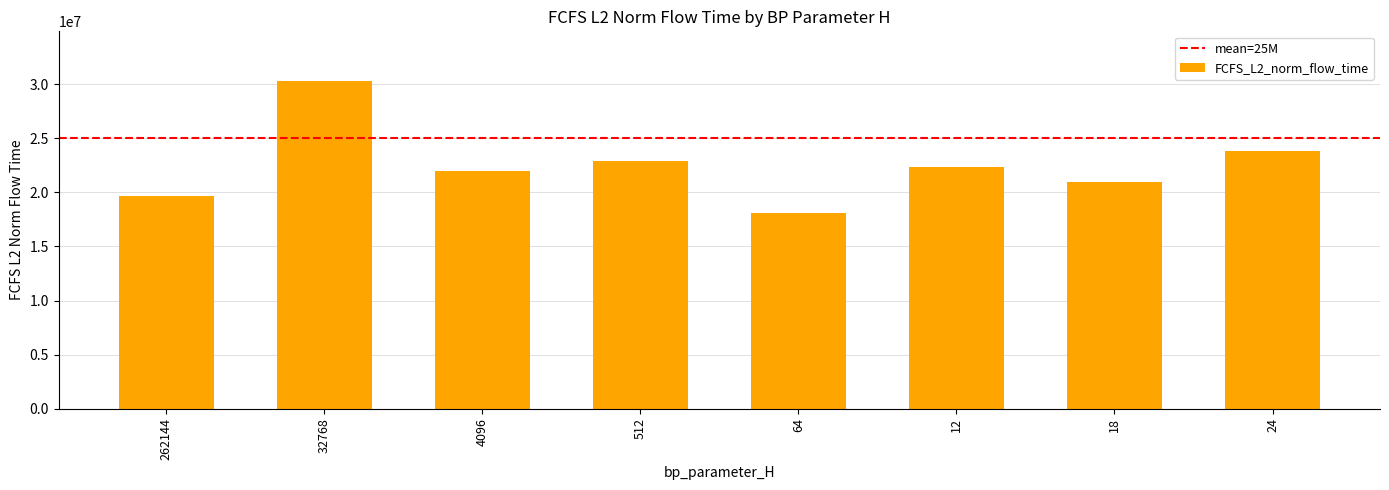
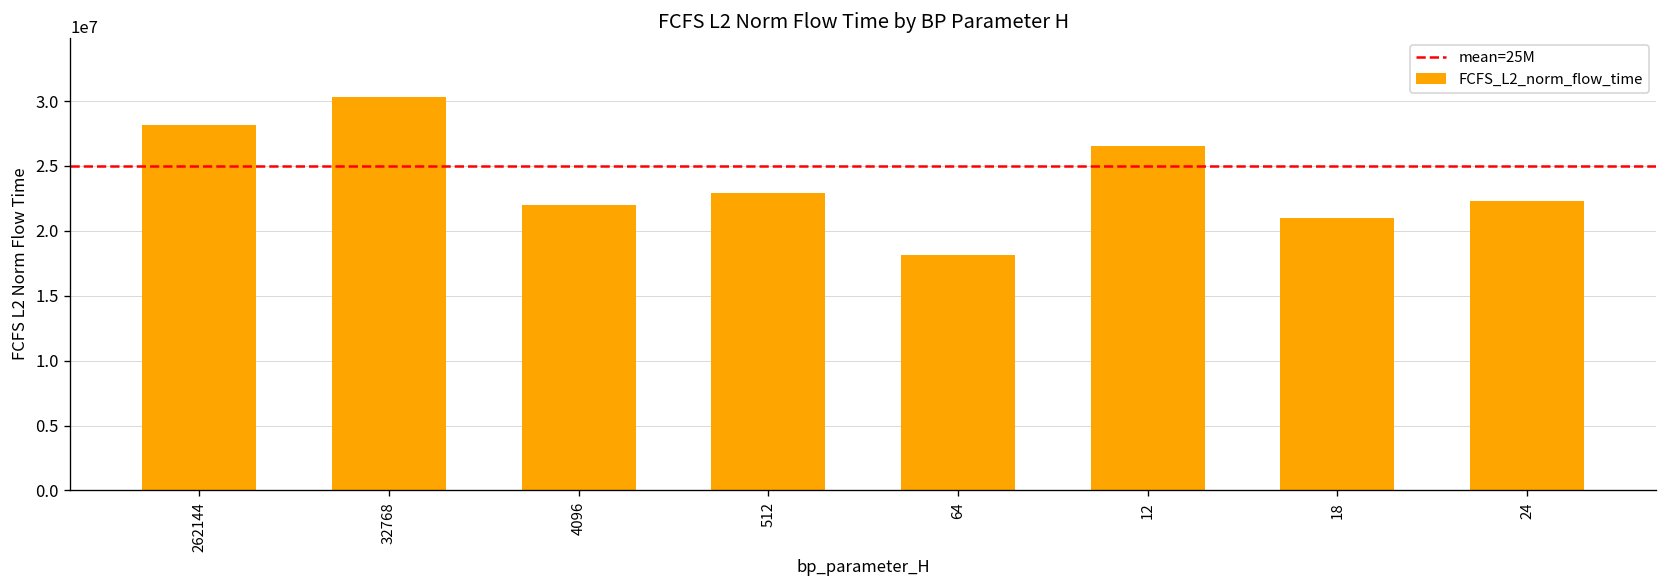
  {
-   "262144": 19600000,
+   "262144": 28200000,
    "32768": 30300000,
    "4096": 22000000,
    "512": 22900000,
    "64": 18100000,
-   "12": 22300000,
+   "12": 26500000,
    "18": 21000000,
-   "24": 23800000
+   "24": 22300000
  }
